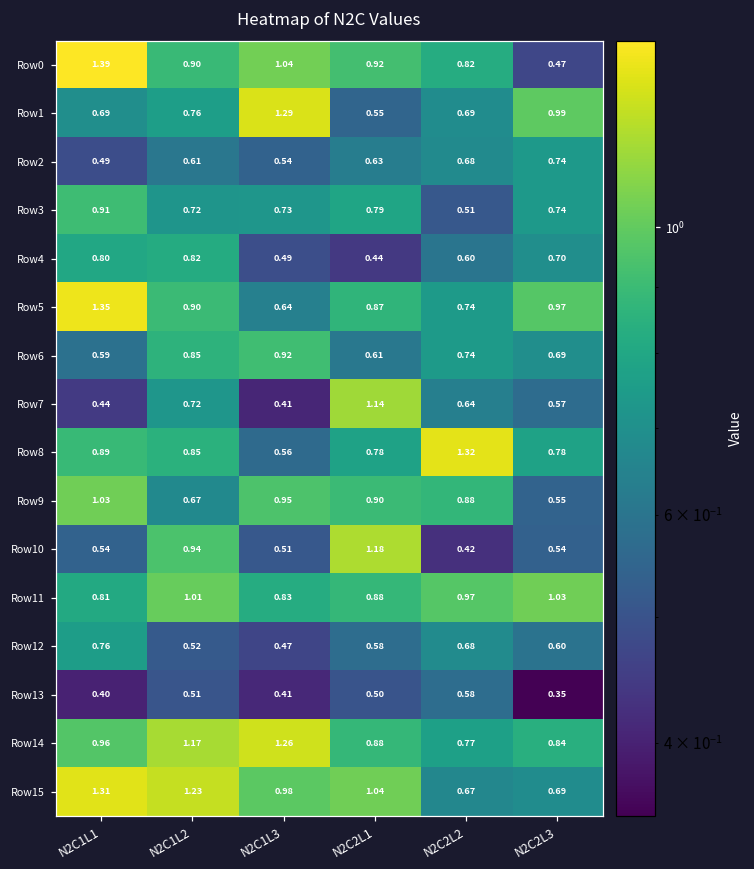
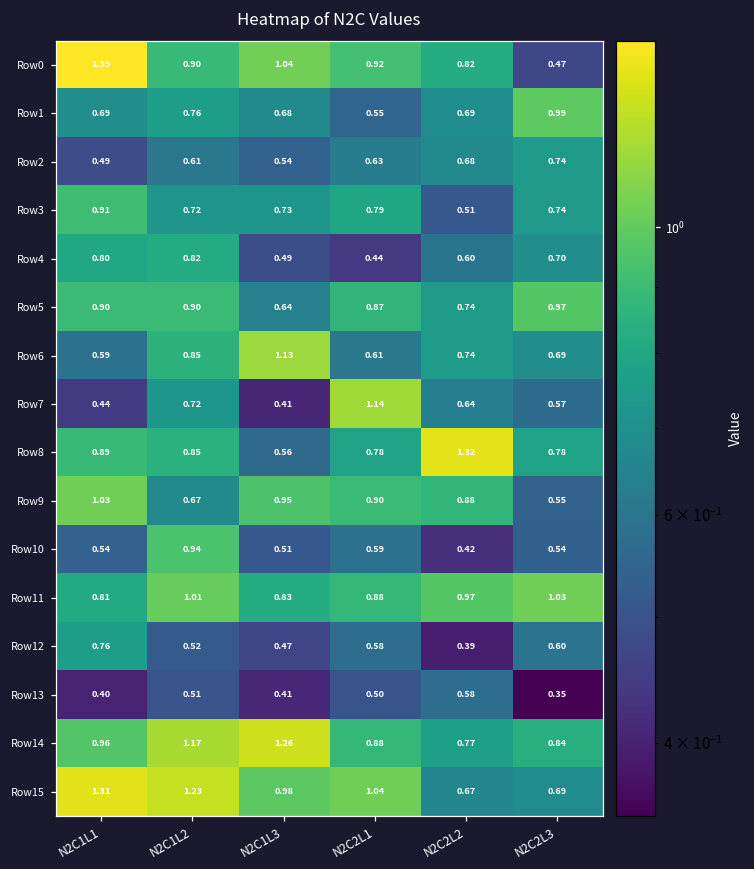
  {
    "Row0": {
      "N2C1L1": 1.39,
      "N2C1L2": 0.90,
      "N2C1L3": 1.04,
      "N2C2L1": 0.92,
      "N2C2L2": 0.82,
      "N2C2L3": 0.47
    },
    "Row1": {
      "N2C1L1": 0.69,
      "N2C1L2": 0.76,
-     "N2C1L3": 1.29,
+     "N2C1L3": 0.68,
      "N2C2L1": 0.55,
      "N2C2L2": 0.69,
      "N2C2L3": 0.99
    },
    "Row2": {
      "N2C1L1": 0.49,
      "N2C1L2": 0.61,
      "N2C1L3": 0.54,
      "N2C2L1": 0.63,
      "N2C2L2": 0.68,
      "N2C2L3": 0.74
    },
    "Row3": {
      "N2C1L1": 0.91,
      "N2C1L2": 0.72,
      "N2C1L3": 0.73,
      "N2C2L1": 0.79,
      "N2C2L2": 0.51,
      "N2C2L3": 0.74
    },
    "Row4": {
      "N2C1L1": 0.80,
      "N2C1L2": 0.82,
      "N2C1L3": 0.49,
      "N2C2L1": 0.44,
      "N2C2L2": 0.60,
      "N2C2L3": 0.70
    },
    "Row5": {
-     "N2C1L1": 1.35,
+     "N2C1L1": 0.90,
      "N2C1L2": 0.90,
      "N2C1L3": 0.64,
      "N2C2L1": 0.87,
      "N2C2L2": 0.74,
      "N2C2L3": 0.97
    },
    "Row6": {
      "N2C1L1": 0.59,
      "N2C1L2": 0.85,
-     "N2C1L3": 0.92,
+     "N2C1L3": 1.13,
      "N2C2L1": 0.61,
      "N2C2L2": 0.74,
      "N2C2L3": 0.69
    },
    "Row7": {
      "N2C1L1": 0.44,
      "N2C1L2": 0.72,
      "N2C1L3": 0.41,
      "N2C2L1": 1.14,
      "N2C2L2": 0.64,
      "N2C2L3": 0.57
    },
    "Row8": {
      "N2C1L1": 0.89,
      "N2C1L2": 0.85,
      "N2C1L3": 0.56,
      "N2C2L1": 0.78,
      "N2C2L2": 1.32,
      "N2C2L3": 0.78
    },
    "Row9": {
      "N2C1L1": 1.03,
      "N2C1L2": 0.67,
      "N2C1L3": 0.95,
      "N2C2L1": 0.90,
      "N2C2L2": 0.88,
      "N2C2L3": 0.55
    },
    "Row10": {
      "N2C1L1": 0.54,
      "N2C1L2": 0.94,
      "N2C1L3": 0.51,
-     "N2C2L1": 1.18,
+     "N2C2L1": 0.59,
      "N2C2L2": 0.42,
      "N2C2L3": 0.54
    },
    "Row11": {
      "N2C1L1": 0.81,
      "N2C1L2": 1.01,
      "N2C1L3": 0.83,
      "N2C2L1": 0.88,
      "N2C2L2": 0.97,
      "N2C2L3": 1.03
    },
    "Row12": {
      "N2C1L1": 0.76,
      "N2C1L2": 0.52,
      "N2C1L3": 0.47,
      "N2C2L1": 0.58,
-     "N2C2L2": 0.68,
+     "N2C2L2": 0.39,
      "N2C2L3": 0.60
    },
    "Row13": {
      "N2C1L1": 0.40,
      "N2C1L2": 0.51,
      "N2C1L3": 0.41,
      "N2C2L1": 0.50,
      "N2C2L2": 0.58,
      "N2C2L3": 0.35
    },
    "Row14": {
      "N2C1L1": 0.96,
      "N2C1L2": 1.17,
      "N2C1L3": 1.26,
      "N2C2L1": 0.88,
      "N2C2L2": 0.77,
      "N2C2L3": 0.84
    },
    "Row15": {
      "N2C1L1": 1.31,
      "N2C1L2": 1.23,
      "N2C1L3": 0.98,
      "N2C2L1": 1.04,
      "N2C2L2": 0.67,
      "N2C2L3": 0.69
    }
  }
